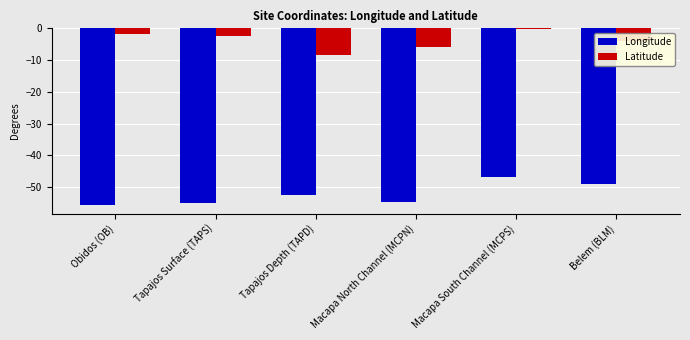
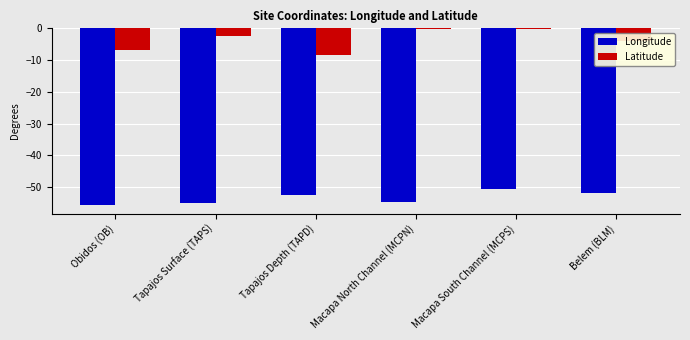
  {
    "Longitude": {
      "Obidos (OB)": -56,
      "Tapajos Surface (TAPS)": -55,
      "Tapajos Depth (TAPD)": -52,
      "Macapa North Channel (MCPN)": -55,
-     "Macapa South Channel (MCPS)": -47,
-     "Belem (BLM)": -49
+     "Macapa South Channel (MCPS)": -51,
+     "Belem (BLM)": -52
    },
    "Latitude": {
-     "Obidos (OB)": -2,
+     "Obidos (OB)": -7,
      "Tapajos Surface (TAPS)": -2,
      "Tapajos Depth (TAPD)": -8,
-     "Macapa North Channel (MCPN)": -6
+     "Macapa North Channel (MCPN)": 0
    }
  }
